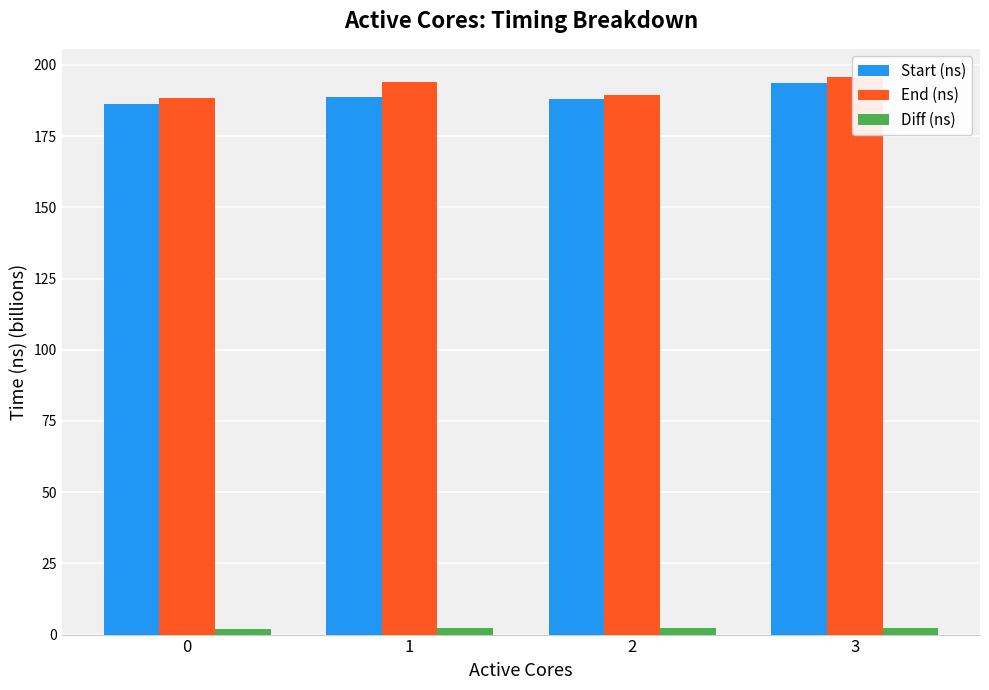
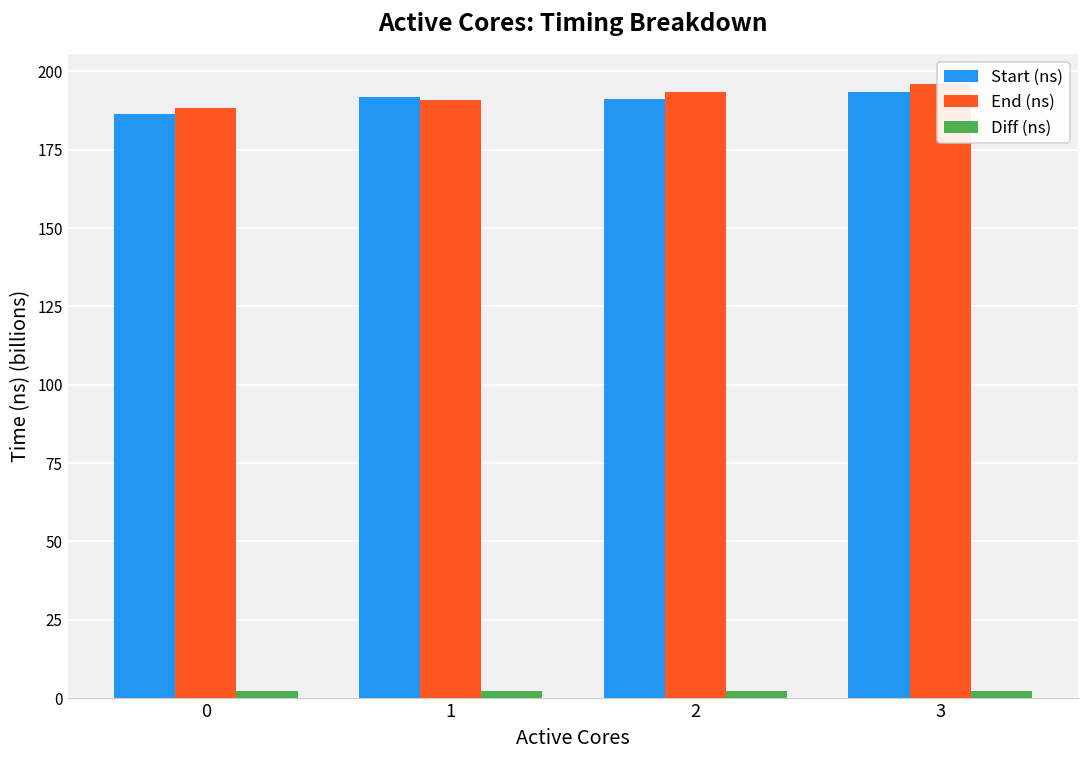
  {
    "Start (ns)": {
      "0": 186,
-     "1": 189,
-     "2": 188,
+     "1": 192,
+     "2": 191,
      "3": 194
    },
    "End (ns)": {
      "0": 188,
-     "1": 194,
-     "2": 189
+     "1": 191,
+     "2": 193
    },
    "Diff (ns)": {
      "0": 2,
      "1": 2,
      "2": 2,
      "3": 2
    }
  }
